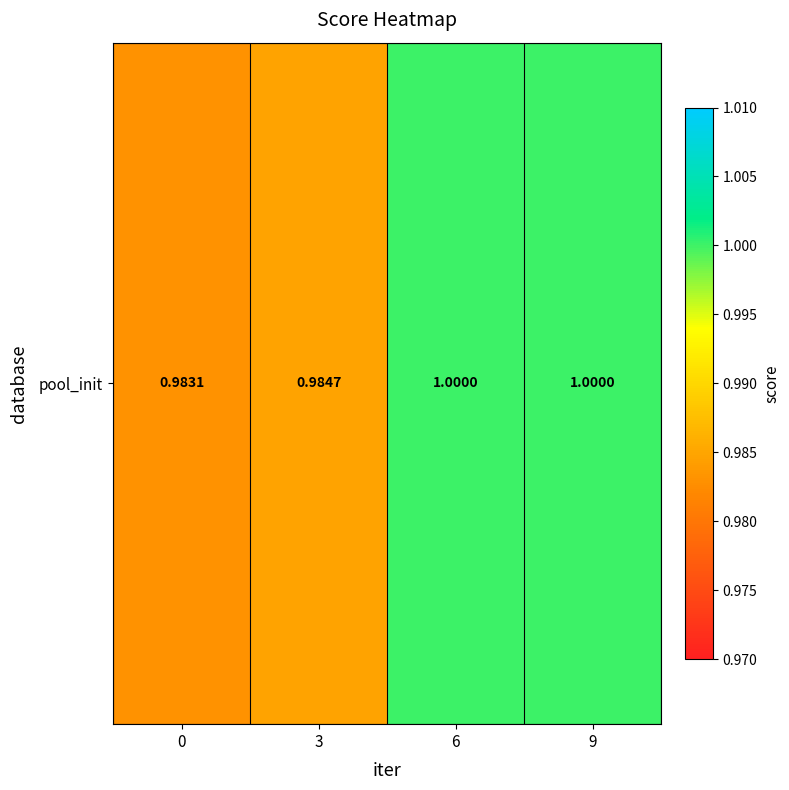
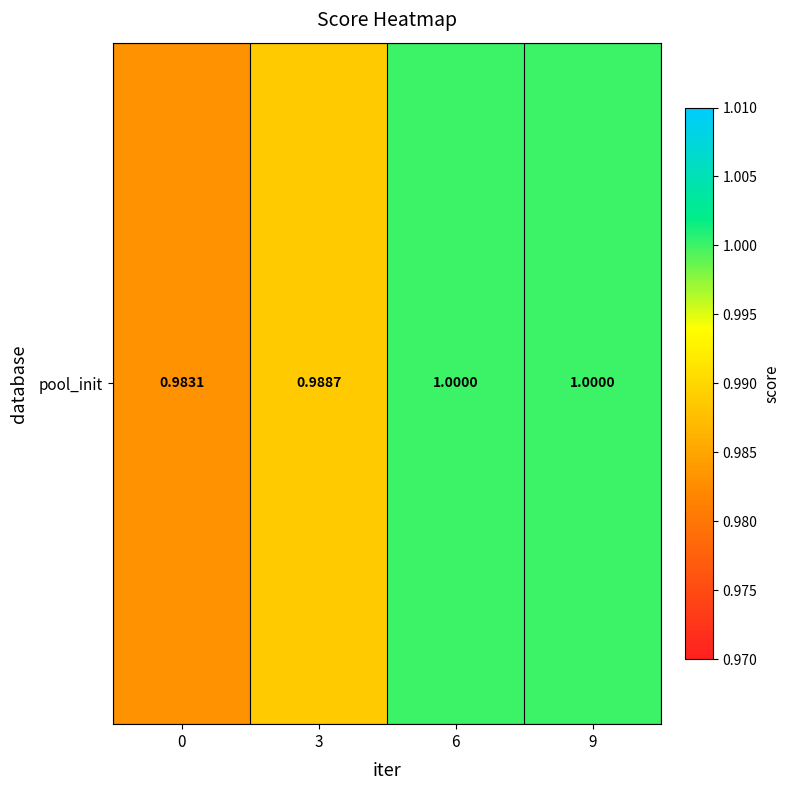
  {
    "pool_init": {
      "0": 0.9831,
-     "3": 0.9847,
+     "3": 0.9887,
      "6": 1.0000,
      "9": 1.0000
    }
  }
